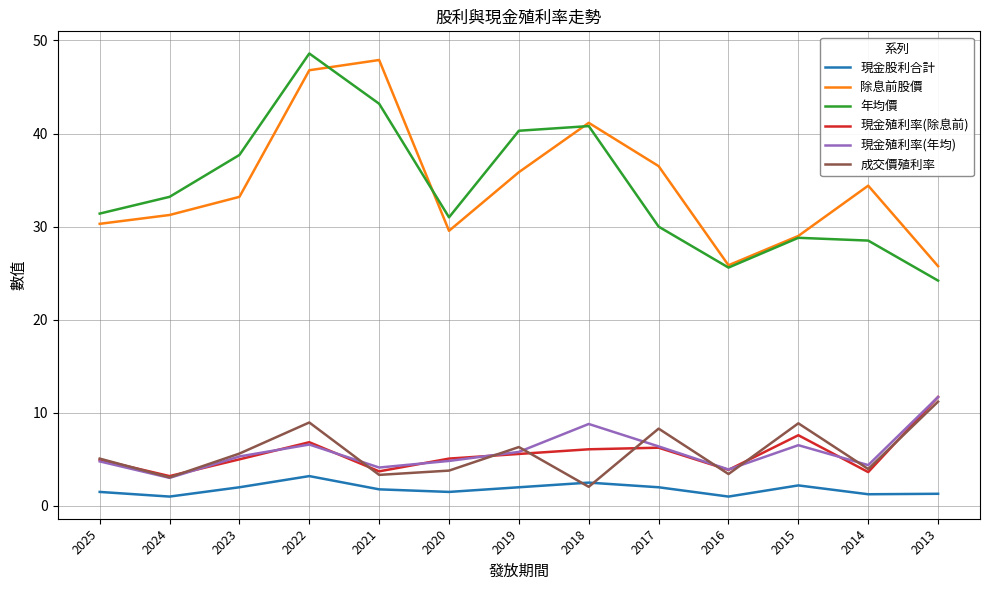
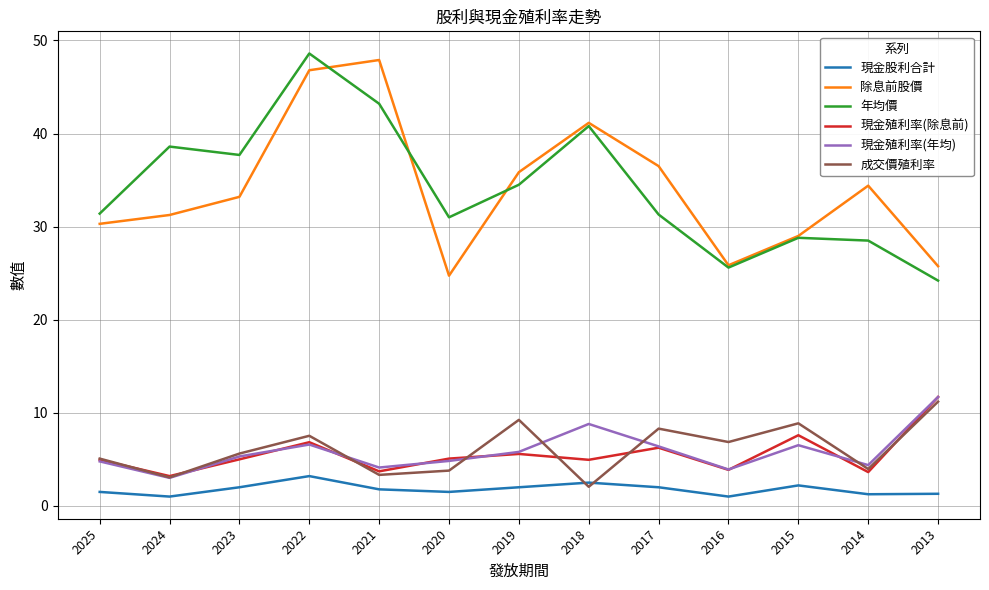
  {
    "現金股利合計": {
      "2025": 2,
      "2024": 1,
      "2023": 2,
      "2022": 3,
      "2021": 2,
      "2020": 2,
      "2019": 2,
      "2018": 3,
      "2017": 2,
      "2016": 1,
      "2015": 2,
      "2014": 1,
      "2013": 1
    },
    "除息前股價": {
      "2025": 30,
      "2024": 31,
      "2023": 33,
      "2022": 47,
      "2021": 48,
-     "2020": 30,
+     "2020": 25,
      "2019": 36,
      "2018": 41,
      "2017": 37,
      "2014": 34,
      "2013": 26
    },
    "年均價": {
      "2025": 31,
-     "2024": 33,
+     "2024": 39,
      "2023": 38,
      "2022": 49,
      "2021": 43,
      "2020": 31,
-     "2019": 40,
+     "2019": 35,
      "2018": 41,
-     "2017": 30,
+     "2017": 31,
      "2014": 29,
      "2013": 24
    },
    "現金殖利率(除息前)": {
      "2023": 5,
      "2021": 4,
-     "2018": 6,
+     "2018": 5,
      "2015": 8,
      "2014": 4
    },
    "現金殖利率(年均)": {
      "2023": 5,
      "2021": 4,
      "2018": 9,
      "2015": 7,
      "2014": 4
    },
    "成交價殖利率": {
      "2023": 6,
-     "2022": 9,
+     "2022": 8,
      "2021": 3,
      "2020": 4,
-     "2019": 6,
+     "2019": 9,
      "2018": 2,
      "2017": 8,
-     "2016": 3,
+     "2016": 7,
      "2015": 9,
      "2014": 4,
      "2013": 11
    }
  }
